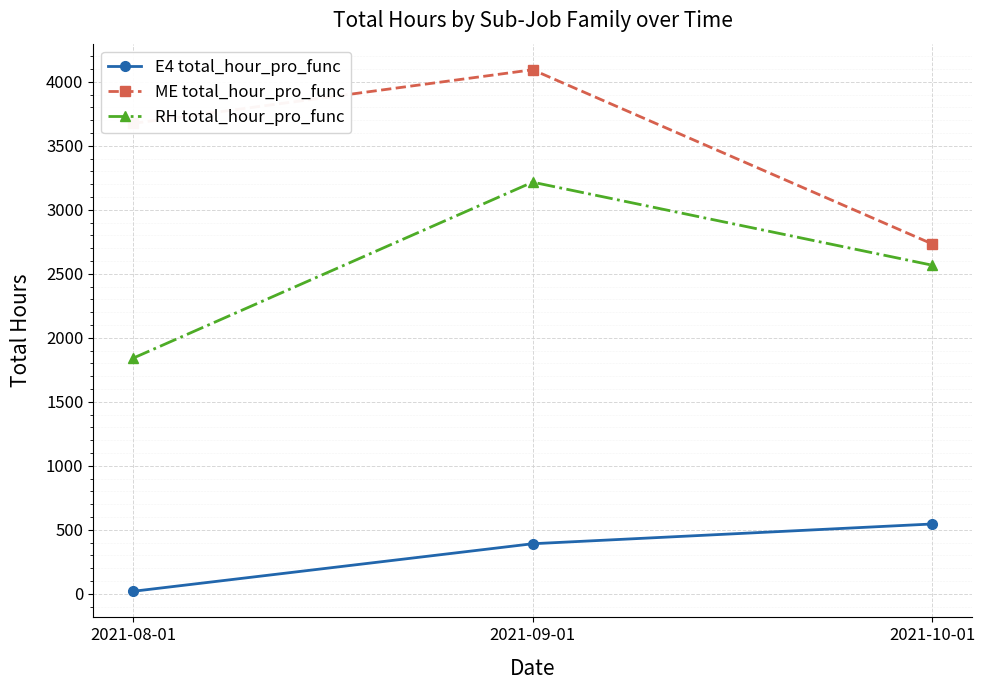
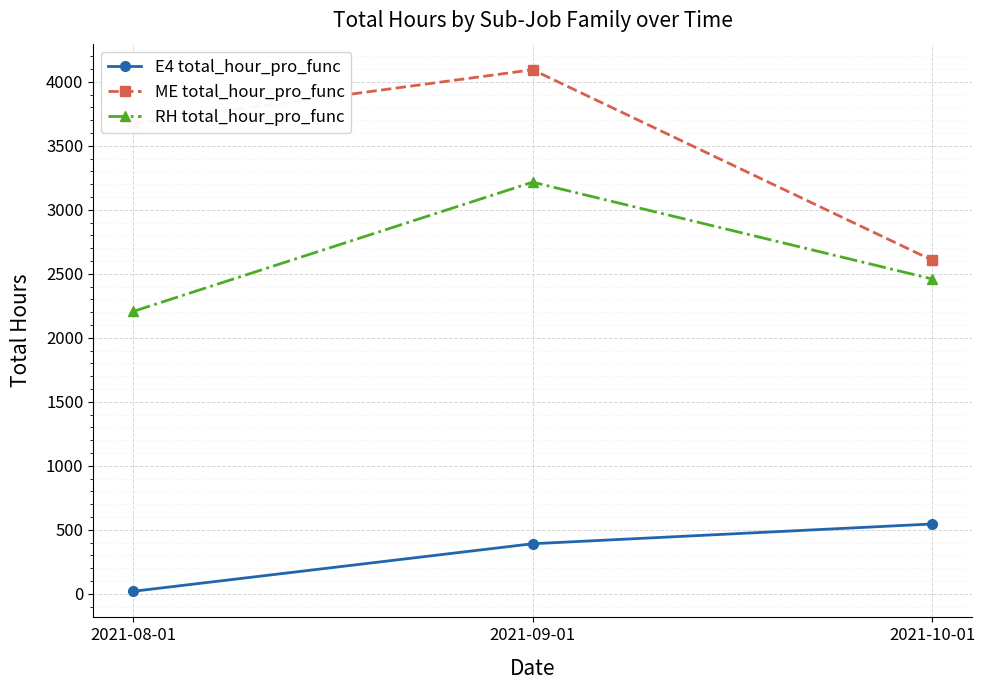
  {
    "E4 total_hour_pro_func": {
      "2021-08-01": 20,
      "2021-09-01": 390,
      "2021-10-01": 550
    },
    "ME total_hour_pro_func": {
      "2021-09-01": 4090,
-     "2021-10-01": 2730
+     "2021-10-01": 2610
    },
    "RH total_hour_pro_func": {
-     "2021-08-01": 1840,
+     "2021-08-01": 2210,
      "2021-09-01": 3220,
-     "2021-10-01": 2570
+     "2021-10-01": 2460
    }
  }
